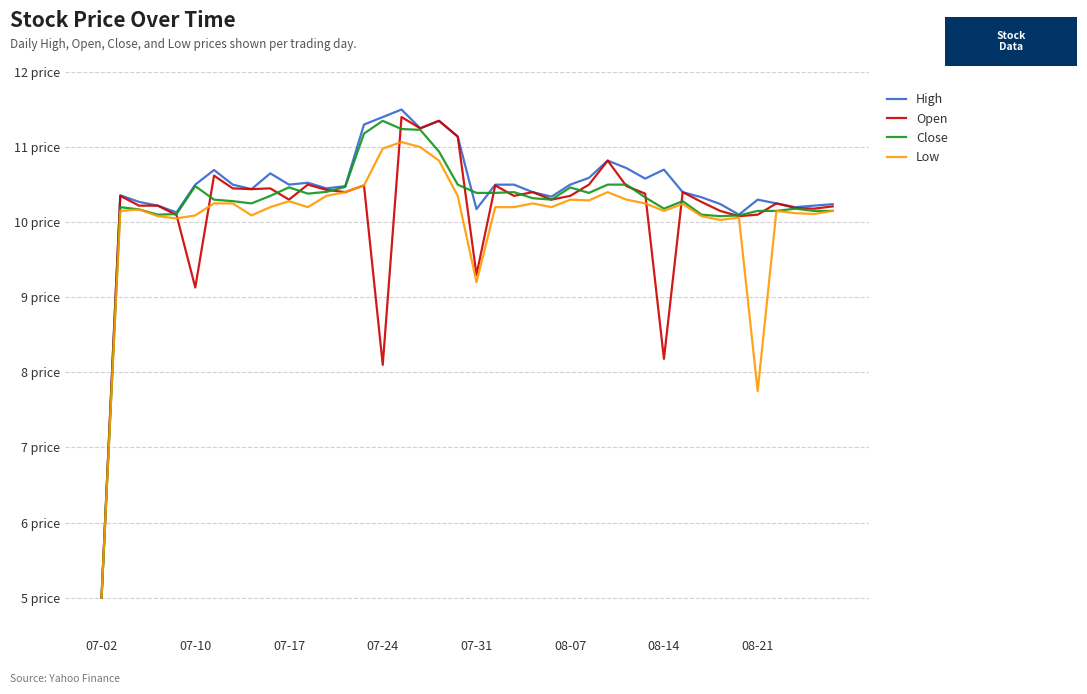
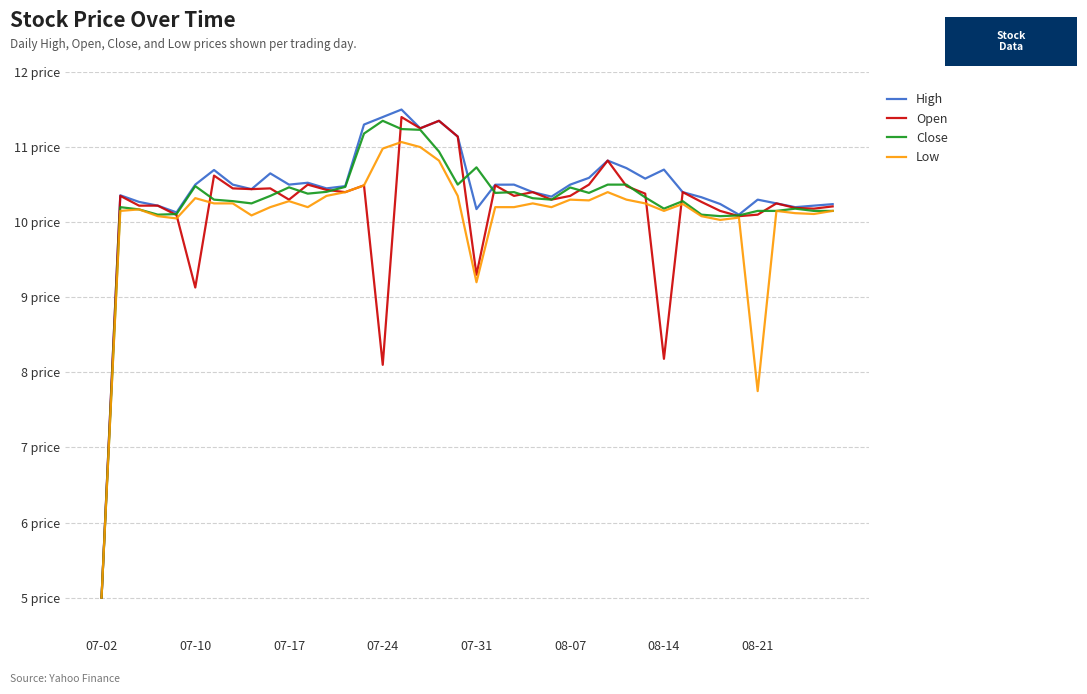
  {
    "High": {
      "07-17": "10.5 price",
      "07-24": "11.4 price",
      "07-31": "10.2 price",
      "08-07": "10.5 price",
      "08-14": "10.7 price",
      "08-21": "10.3 price"
    },
    "Open": {
      "07-10": "9.1 price",
      "07-24": "8.1 price",
      "07-31": "9.3 price",
      "08-07": "10.4 price",
      "08-14": "8.2 price",
      "08-21": "10.1 price"
    },
    "Close": {
      "07-17": "10.5 price",
      "07-24": "11.4 price",
-     "07-31": "10.4 price",
+     "07-31": "10.7 price",
      "08-07": "10.5 price",
      "08-21": "10.2 price"
    },
    "Low": {
-     "07-10": "10.1 price",
+     "07-10": "10.3 price",
      "07-24": "11.0 price",
      "07-31": "9.2 price",
      "08-07": "10.3 price",
      "08-21": "7.8 price"
    }
  }
